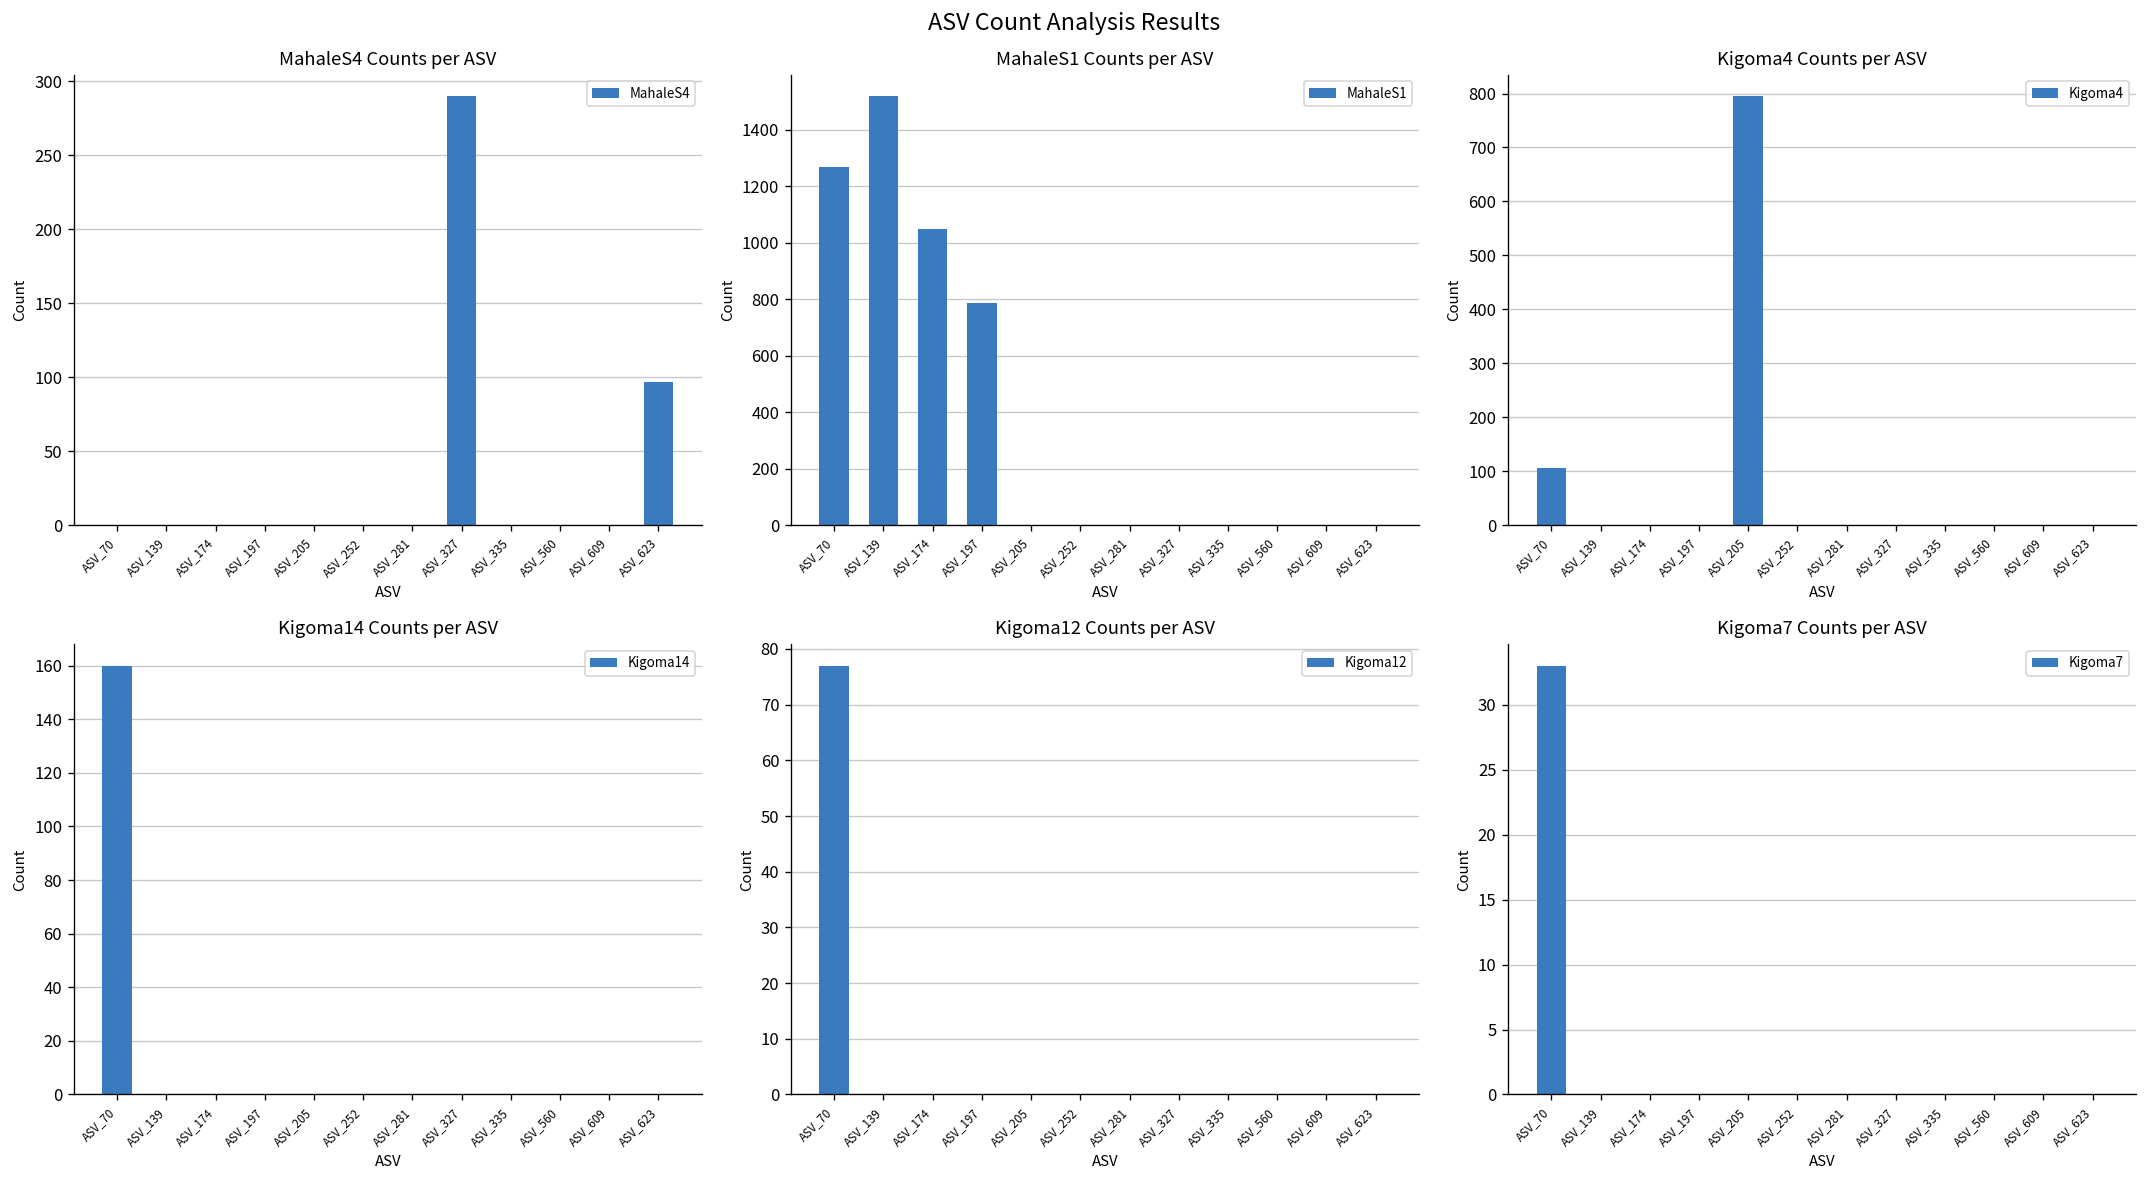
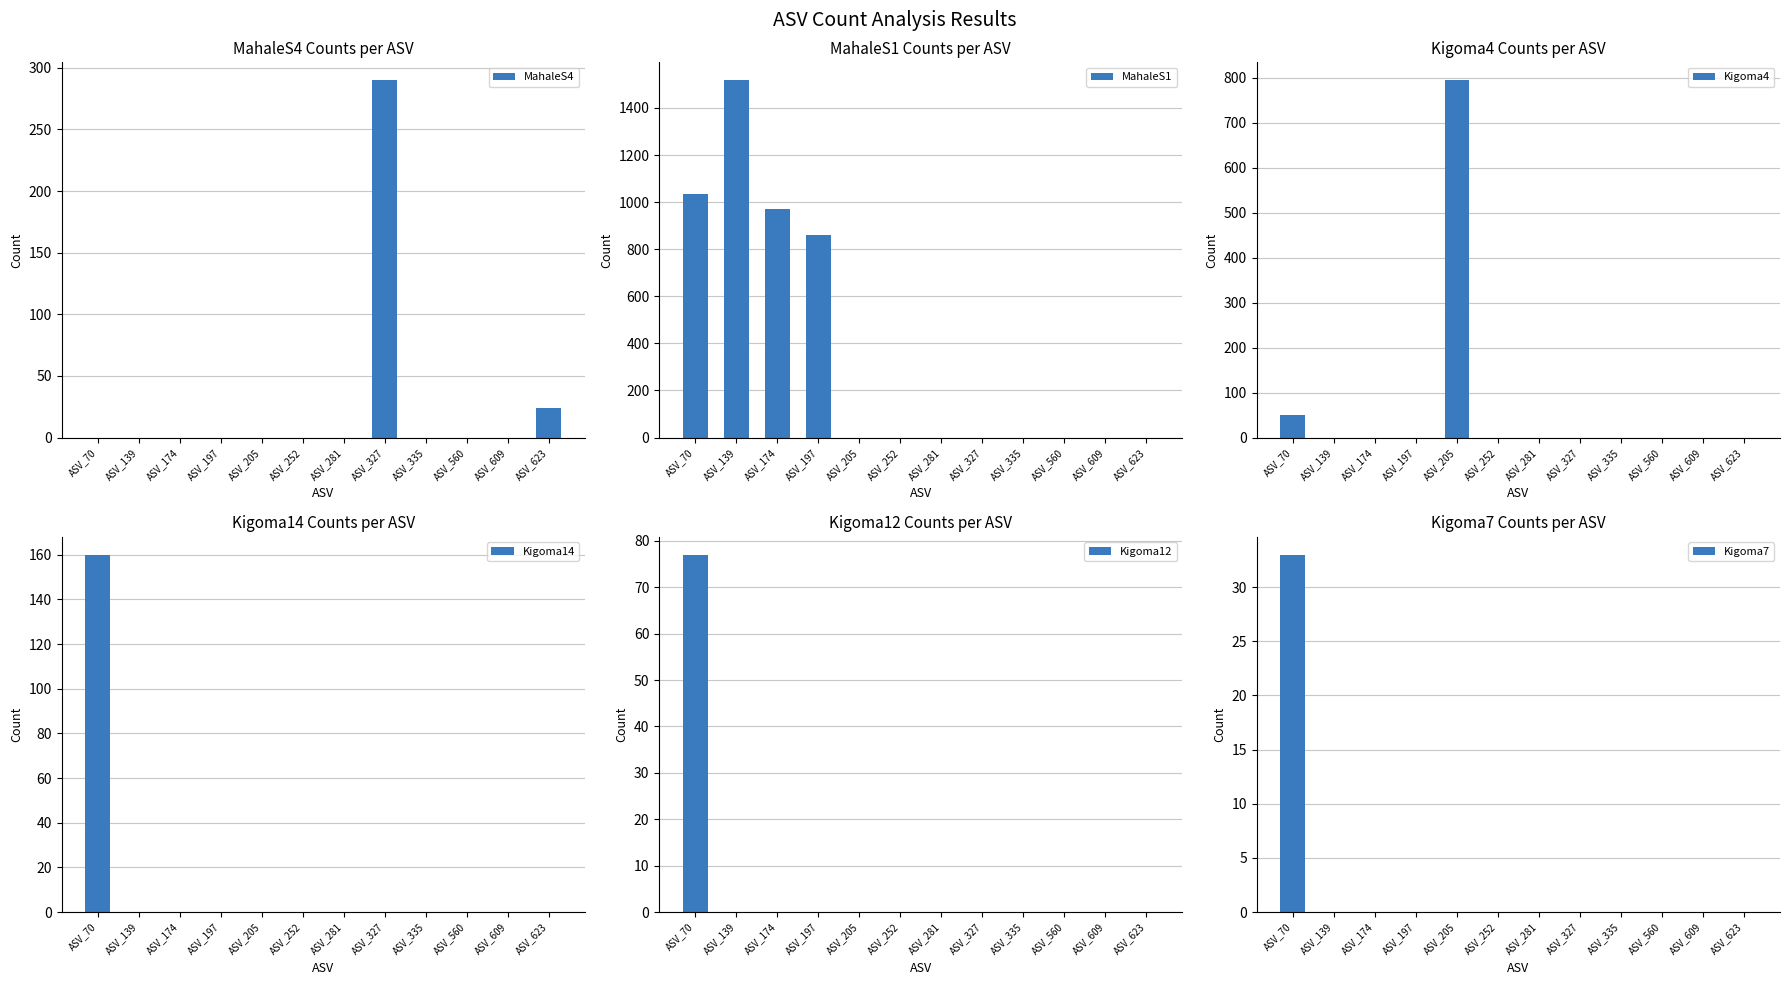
  {
    "MahaleS4 Counts per ASV": {
      "ASV_70": 0,
      "ASV_139": 0,
      "ASV_174": 0,
      "ASV_197": 0,
      "ASV_205": 0,
      "ASV_252": 0,
      "ASV_281": 0,
      "ASV_327": 290,
      "ASV_335": 0,
      "ASV_560": 0,
      "ASV_609": 0,
-     "ASV_623": 97
+     "ASV_623": 24
    },
    "MahaleS1 Counts per ASV": {
-     "ASV_70": 1270,
+     "ASV_70": 1030,
      "ASV_139": 1520,
-     "ASV_174": 1050,
-     "ASV_197": 790,
+     "ASV_174": 970,
+     "ASV_197": 860,
      "ASV_205": 0,
      "ASV_252": 0,
      "ASV_281": 0,
      "ASV_327": 0,
      "ASV_335": 0,
      "ASV_560": 0,
      "ASV_609": 0,
      "ASV_623": 0
    },
    "Kigoma4 Counts per ASV": {
-     "ASV_70": 110,
+     "ASV_70": 50,
      "ASV_139": 0,
      "ASV_174": 0,
      "ASV_197": 0,
      "ASV_205": 800,
      "ASV_252": 0,
      "ASV_281": 0,
      "ASV_327": 0,
      "ASV_335": 0,
      "ASV_560": 0,
      "ASV_609": 0,
      "ASV_623": 0
    },
    "Kigoma14 Counts per ASV": {
      "ASV_70": 160,
      "ASV_139": 0,
      "ASV_174": 0,
      "ASV_197": 0,
      "ASV_205": 0,
      "ASV_252": 0,
      "ASV_281": 0,
      "ASV_327": 0,
      "ASV_335": 0,
      "ASV_560": 0,
      "ASV_609": 0,
      "ASV_623": 0
    },
    "Kigoma12 Counts per ASV": {
      "ASV_70": 77,
      "ASV_139": 0,
      "ASV_174": 0,
      "ASV_197": 0,
      "ASV_205": 0,
      "ASV_252": 0,
      "ASV_281": 0,
      "ASV_327": 0,
      "ASV_335": 0,
      "ASV_560": 0,
      "ASV_609": 0,
      "ASV_623": 0
    },
    "Kigoma7 Counts per ASV": {
      "ASV_70": 33.0,
      "ASV_139": 0.0,
      "ASV_174": 0.0,
      "ASV_197": 0.0,
      "ASV_205": 0.0,
      "ASV_252": 0.0,
      "ASV_281": 0.0,
      "ASV_327": 0.0,
      "ASV_335": 0.0,
      "ASV_560": 0.0,
      "ASV_609": 0.0,
      "ASV_623": 0.0
    }
  }
